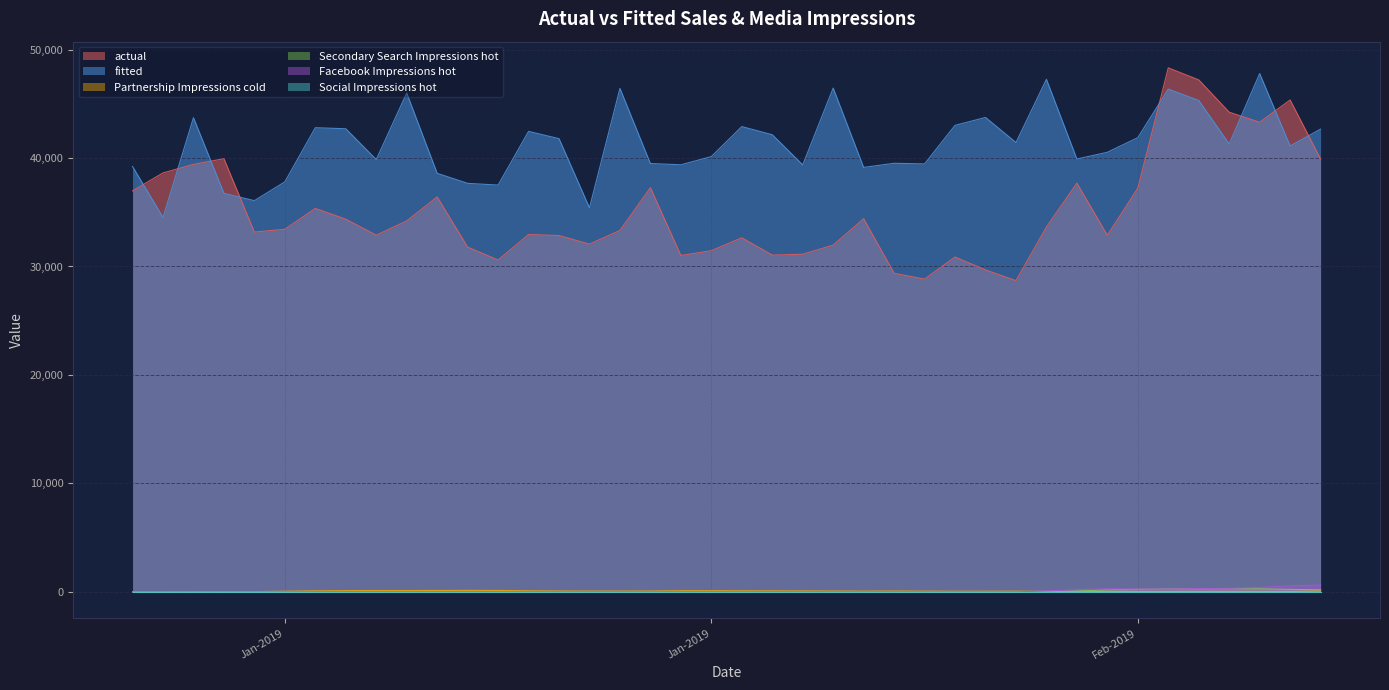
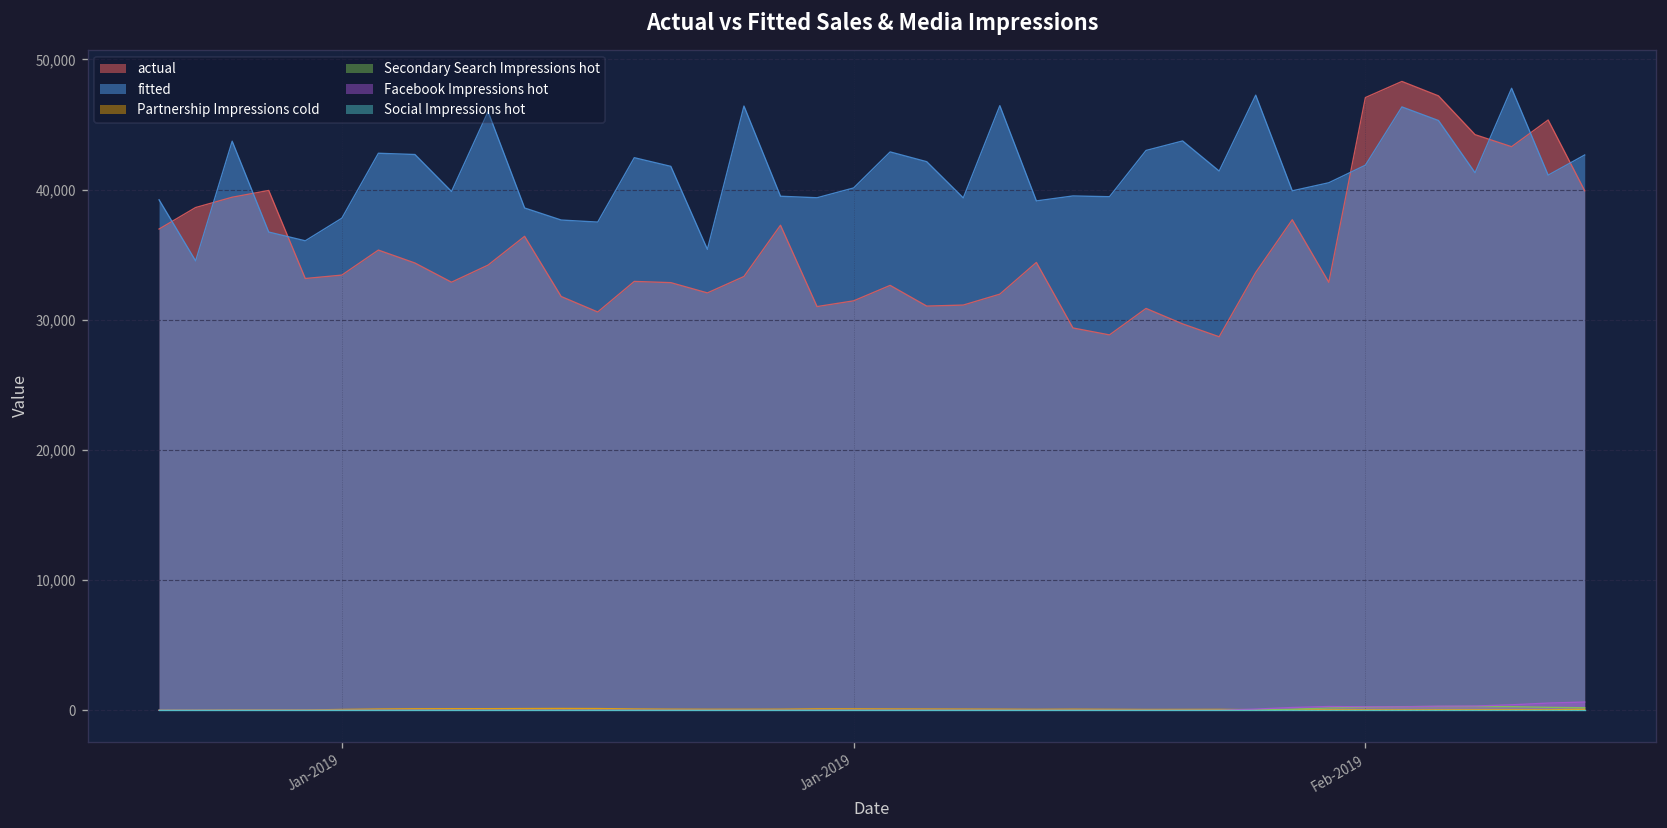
  {
    "actual": {
-     "Feb-2019": "37,200"
+     "Feb-2019": "47,100"
    }
  }
